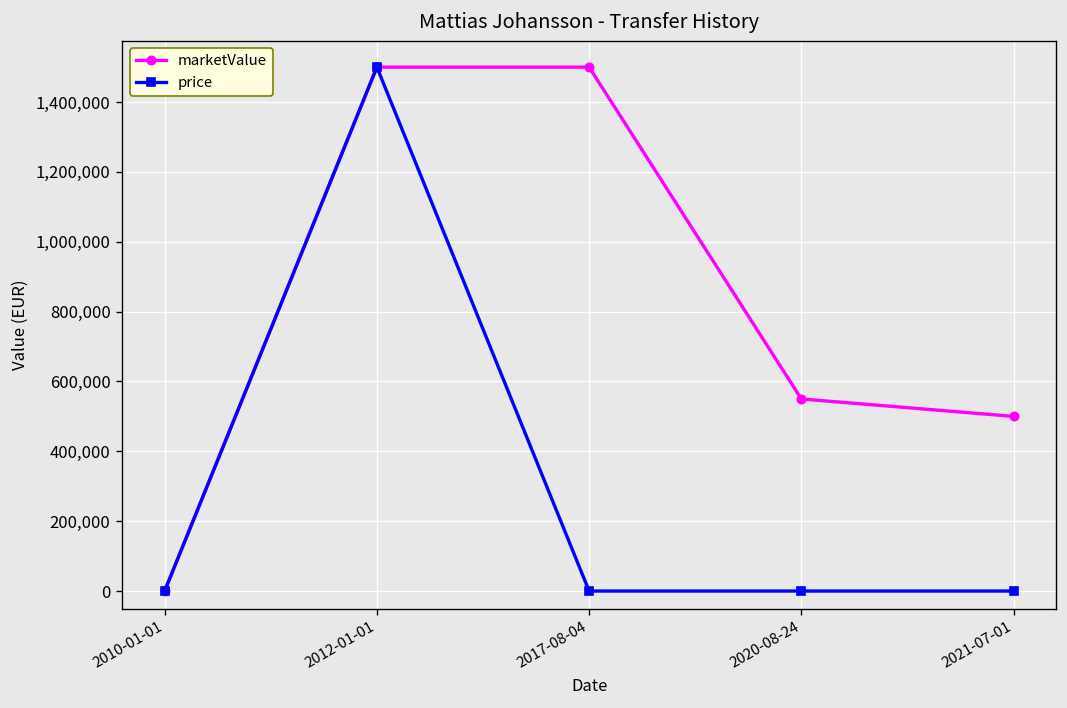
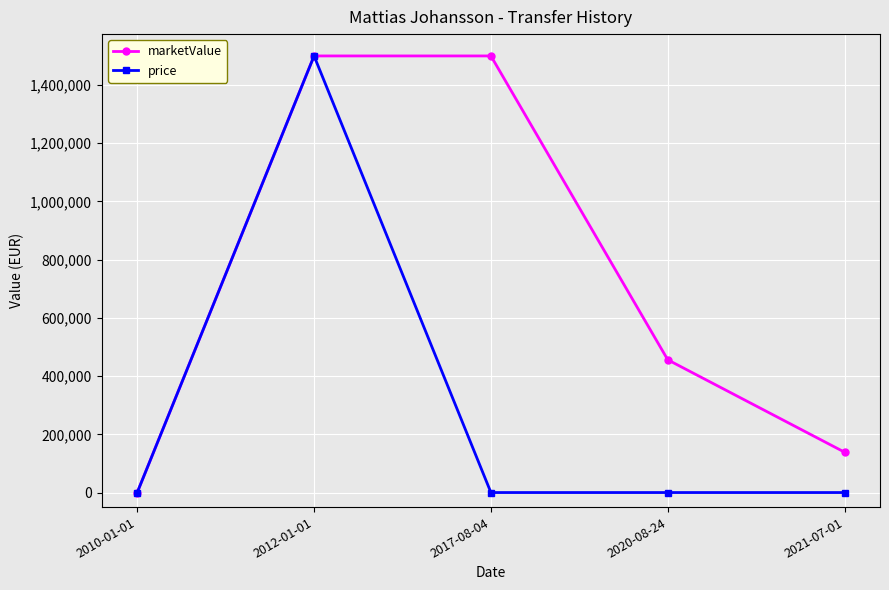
  {
    "marketValue": {
      "2017-08-04": "1,500,000",
-     "2020-08-24": "550,000",
-     "2021-07-01": "500,000"
+     "2020-08-24": "460,000",
+     "2021-07-01": "140,000"
    },
    "price": {
      "2017-08-04": "0",
      "2020-08-24": "0",
      "2021-07-01": "0"
    }
  }
